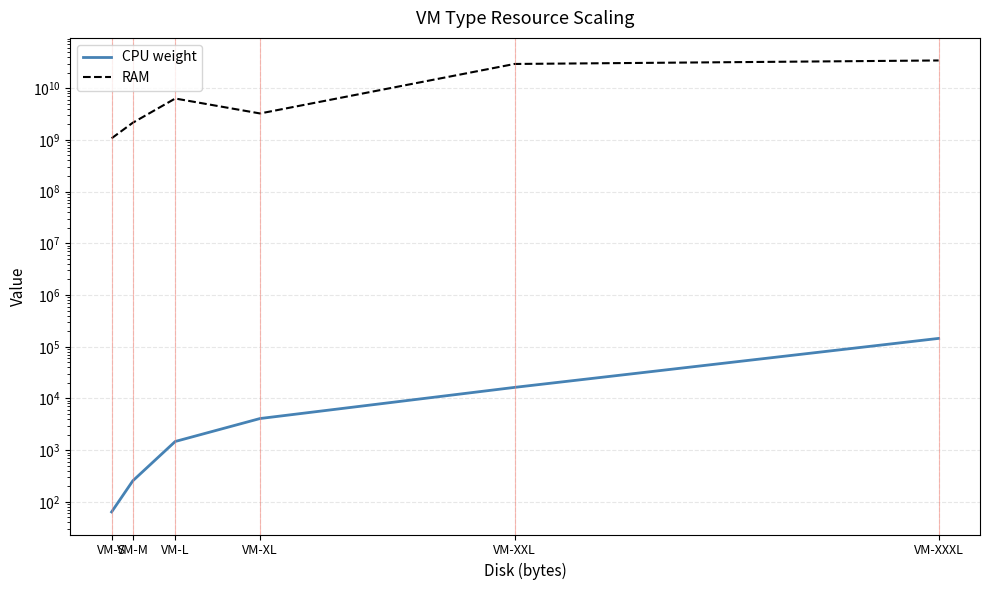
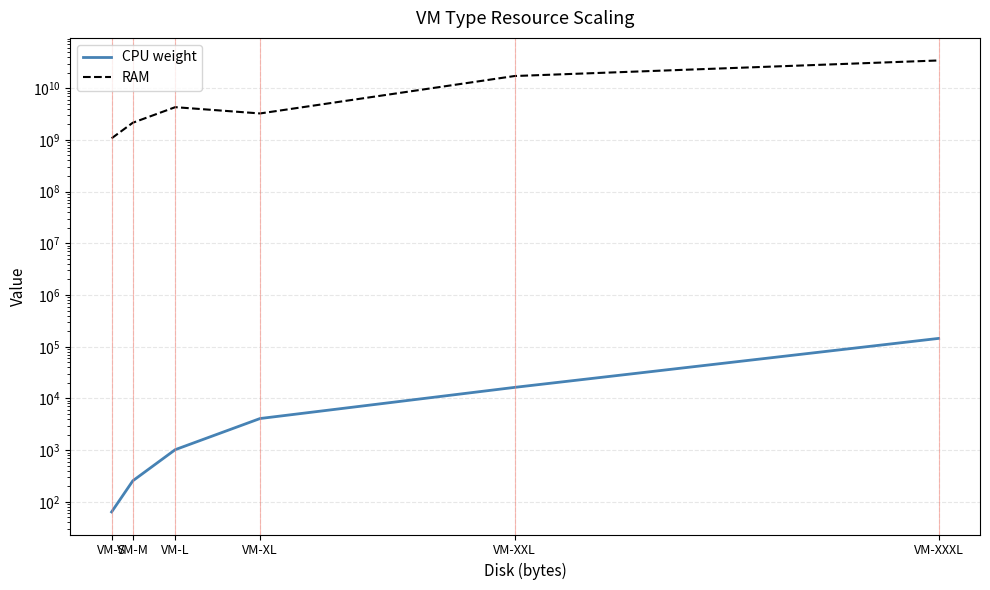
  {
    "CPU weight": {
-     "VM-L": 1500,
+     "VM-L": 1000,
      "VM-XL": 4000,
      "VM-XXL": 16000,
      "VM-XXXL": 150000
    },
    "RAM": {
-     "VM-L": 6000000000,
+     "VM-L": 4000000000,
      "VM-XL": 3000000000,
-     "VM-XXL": 30000000000,
+     "VM-XXL": 17000000000,
      "VM-XXXL": 30000000000
    }
  }
